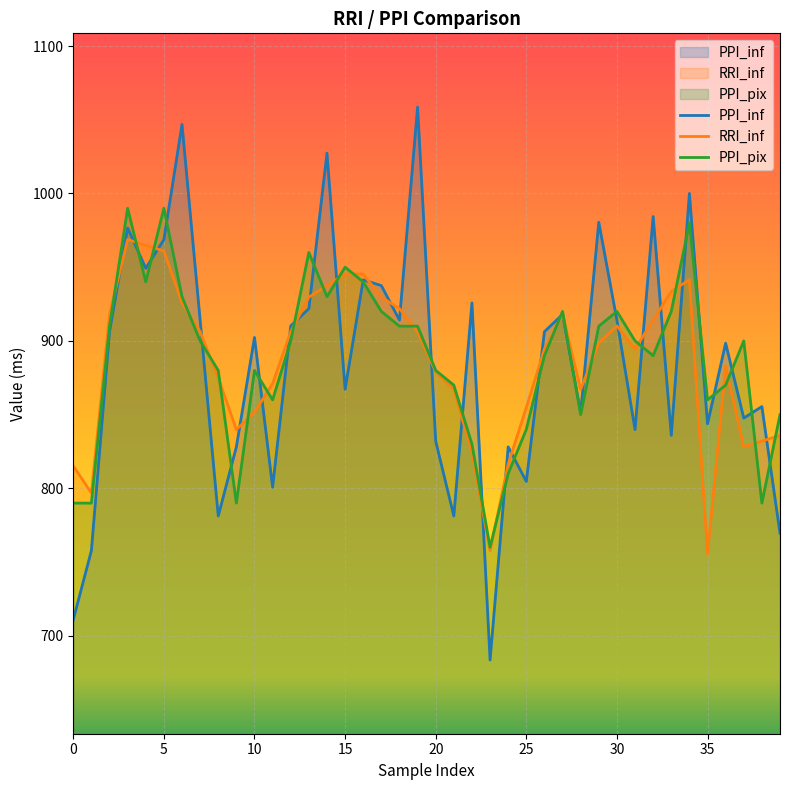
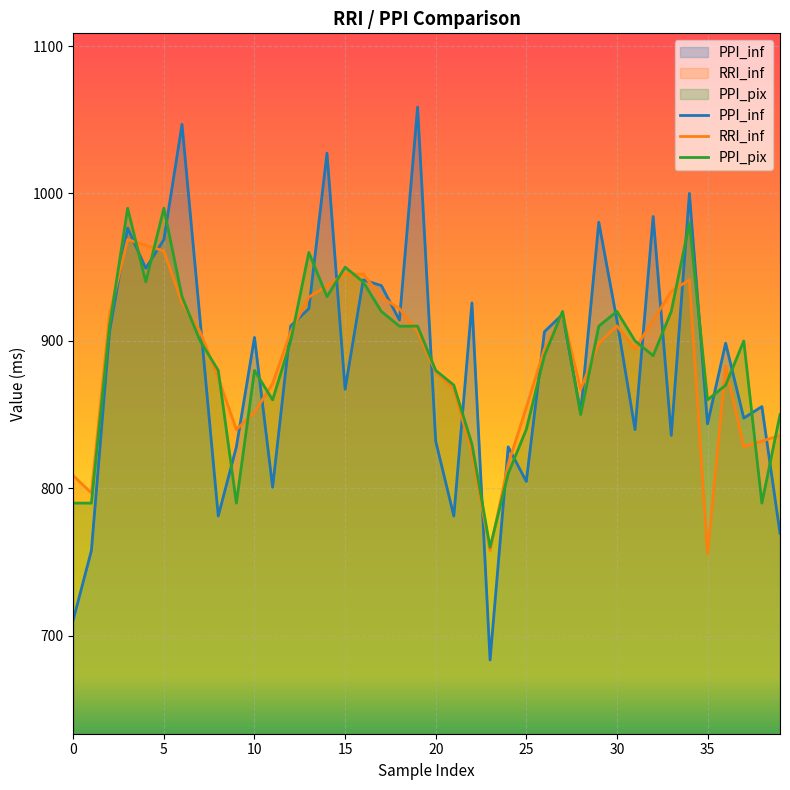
  {
    "RRI_inf": {
-     "0": 815,
+     "0": 809,
      "5": 961,
      "10": 852,
      "15": 945,
      "25": 855,
      "30": 910,
      "35": 756
    }
  }
